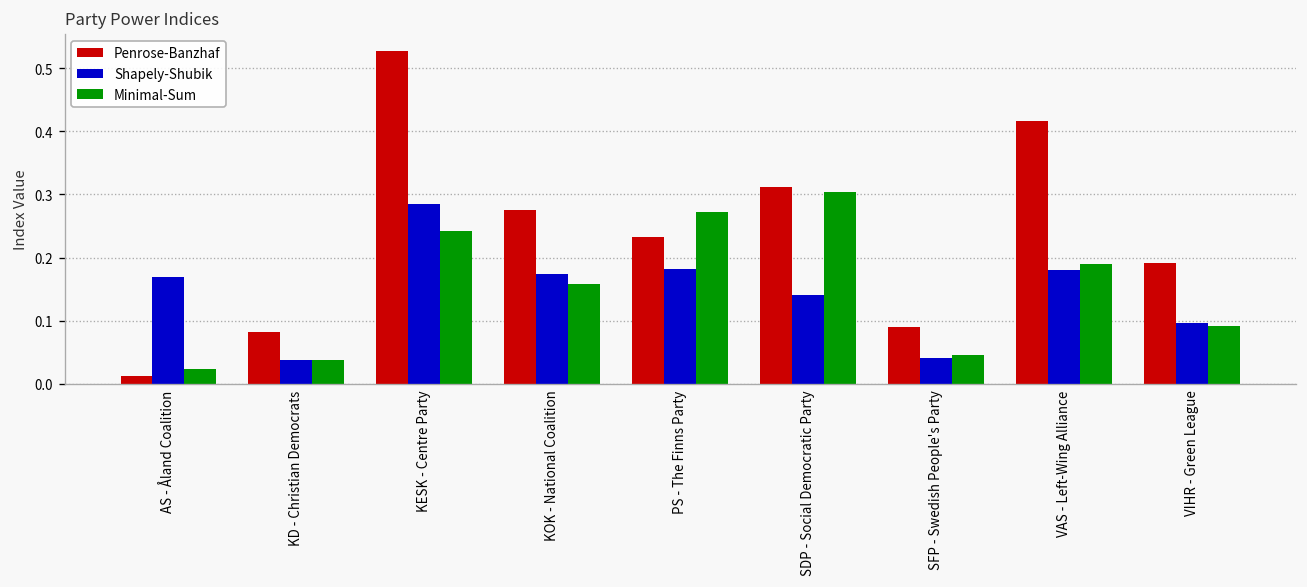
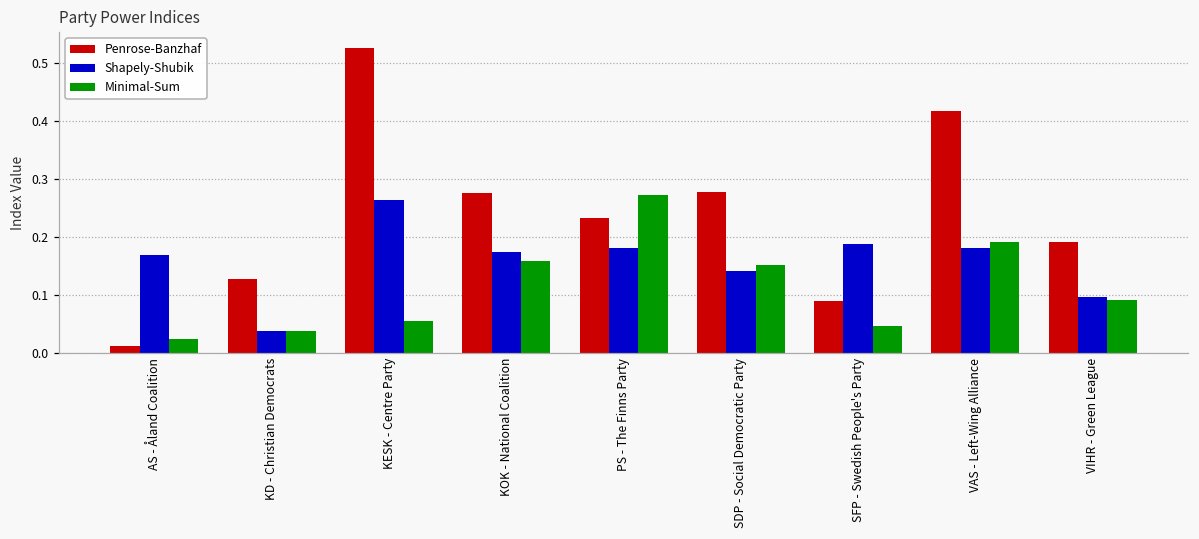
  {
    "Penrose-Banzhaf": {
      "AS - Åland Coalition": 0.01,
-     "KD - Christian Democrats": 0.08,
+     "KD - Christian Democrats": 0.13,
      "KESK - Centre Party": 0.53,
      "KOK - National Coalition": 0.28,
      "PS - The Finns Party": 0.23,
-     "SDP - Social Democratic Party": 0.31,
+     "SDP - Social Democratic Party": 0.28,
      "SFP - Swedish People's Party": 0.09,
      "VAS - Left-Wing Alliance": 0.42,
      "VIHR - Green League": 0.19
    },
    "Shapely-Shubik": {
      "AS - Åland Coalition": 0.17,
      "KD - Christian Democrats": 0.04,
-     "KESK - Centre Party": 0.28,
+     "KESK - Centre Party": 0.26,
      "KOK - National Coalition": 0.17,
      "PS - The Finns Party": 0.18,
      "SDP - Social Democratic Party": 0.14,
-     "SFP - Swedish People's Party": 0.04,
+     "SFP - Swedish People's Party": 0.19,
      "VAS - Left-Wing Alliance": 0.18,
      "VIHR - Green League": 0.10
    },
    "Minimal-Sum": {
      "AS - Åland Coalition": 0.02,
      "KD - Christian Democrats": 0.04,
-     "KESK - Centre Party": 0.24,
+     "KESK - Centre Party": 0.05,
      "KOK - National Coalition": 0.16,
      "PS - The Finns Party": 0.27,
-     "SDP - Social Democratic Party": 0.30,
+     "SDP - Social Democratic Party": 0.15,
      "SFP - Swedish People's Party": 0.05,
      "VAS - Left-Wing Alliance": 0.19,
      "VIHR - Green League": 0.09
    }
  }
